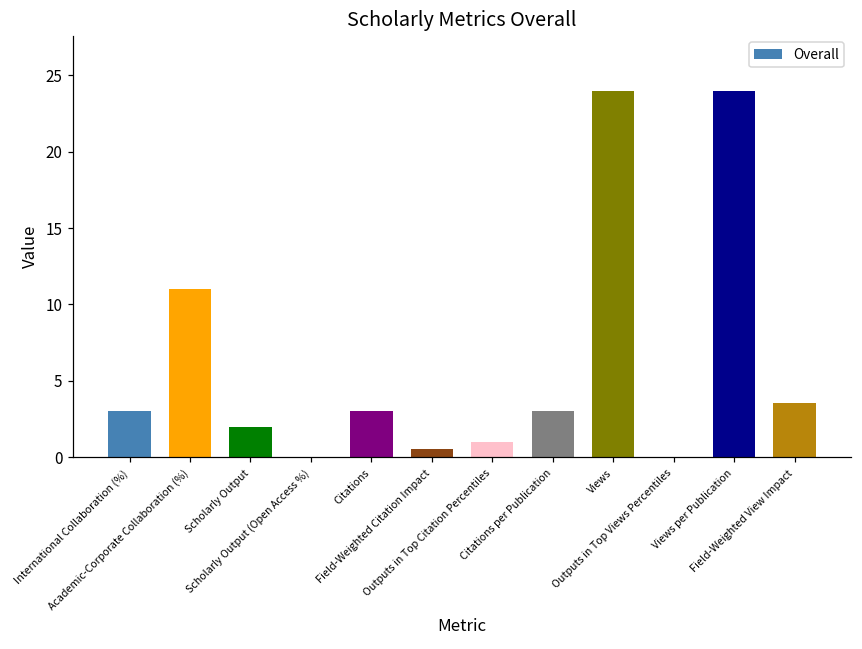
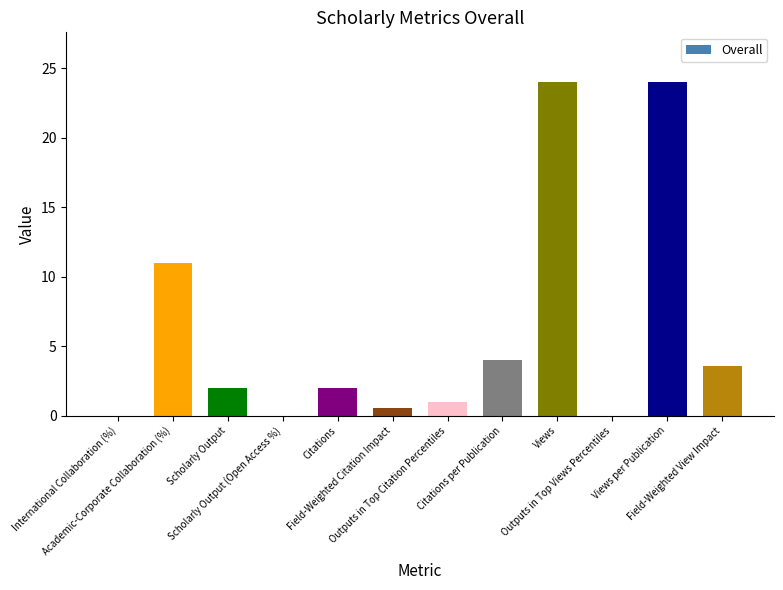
  {
-   "International Collaboration (%)": 3,
+   "International Collaboration (%)": 0,
    "Academic-Corporate Collaboration (%)": 11,
    "Scholarly Output": 2,
    "Scholarly Output (Open Access %)": 0,
-   "Citations": 3,
+   "Citations": 2,
    "Field-Weighted Citation Impact": 0.6,
    "Outputs in Top Citation Percentiles": 1,
-   "Citations per Publication": 3,
+   "Citations per Publication": 4,
    "Views": 24,
    "Outputs in Top Views Percentiles": 0,
    "Views per Publication": 24,
    "Field-Weighted View Impact": 3.6
  }
